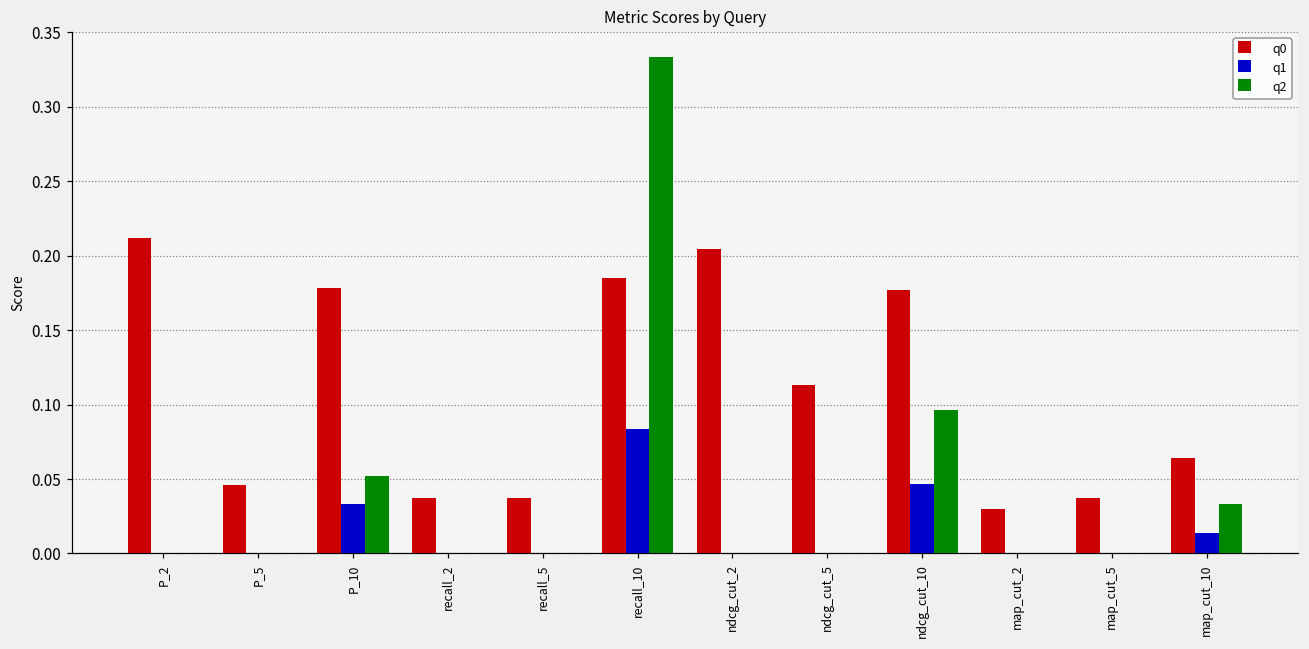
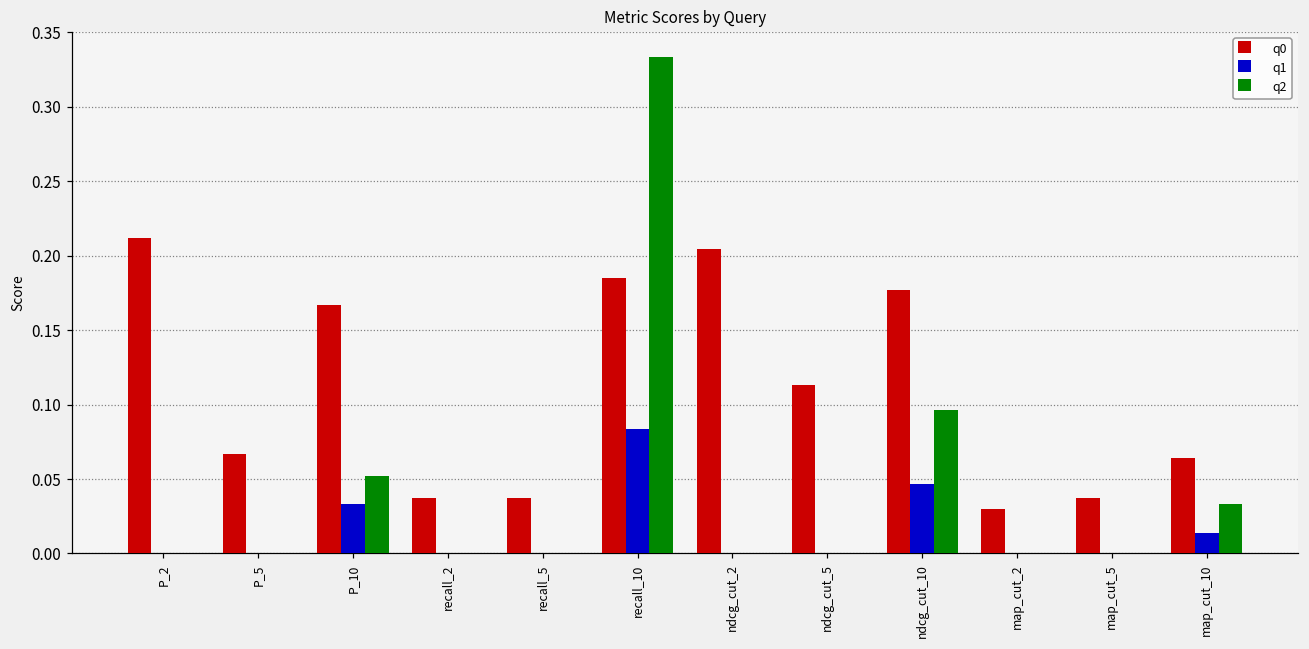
  {
    "q0": {
      "P_2": 0.212,
-     "P_5": 0.046,
-     "P_10": 0.179,
+     "P_5": 0.067,
+     "P_10": 0.167,
      "recall_2": 0.037,
      "recall_5": 0.037,
      "recall_10": 0.185,
      "ndcg_cut_2": 0.204,
      "ndcg_cut_5": 0.113,
      "ndcg_cut_10": 0.177,
      "map_cut_2": 0.030,
      "map_cut_5": 0.037,
      "map_cut_10": 0.064
    },
    "q1": {
      "P_2": 0.000,
      "P_5": 0.000,
      "P_10": 0.033,
      "recall_2": 0.000,
      "recall_5": 0.000,
      "recall_10": 0.083,
      "ndcg_cut_2": 0.000,
      "ndcg_cut_5": 0.000,
      "ndcg_cut_10": 0.046,
      "map_cut_2": 0.000,
      "map_cut_5": 0.000,
      "map_cut_10": 0.014
    },
    "q2": {
      "P_2": 0.000,
      "P_5": 0.000,
      "P_10": 0.052,
      "recall_2": 0.000,
      "recall_5": 0.000,
      "recall_10": 0.333,
      "ndcg_cut_2": 0.000,
      "ndcg_cut_5": 0.000,
      "ndcg_cut_10": 0.096,
      "map_cut_2": 0.000,
      "map_cut_5": 0.000,
      "map_cut_10": 0.033
    }
  }
